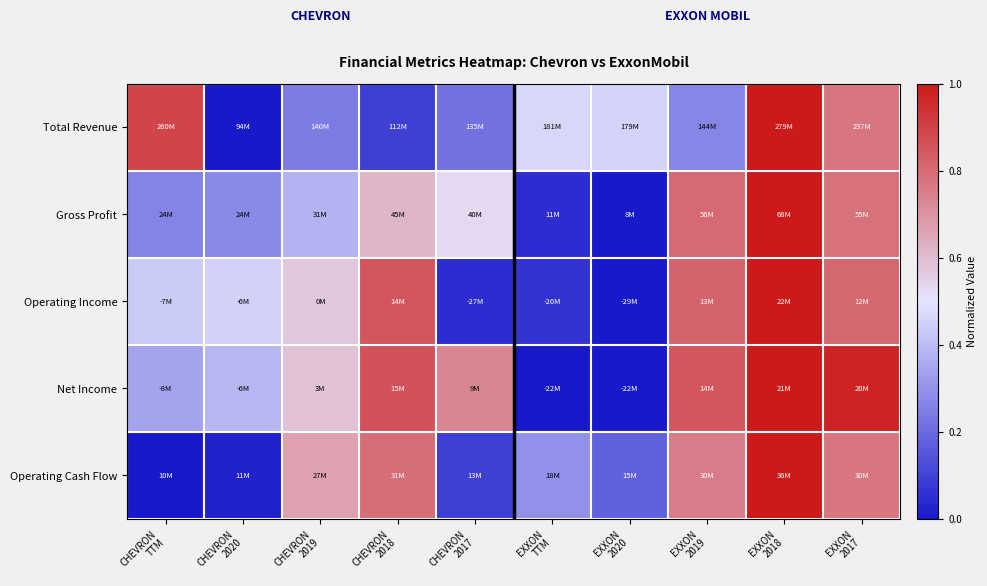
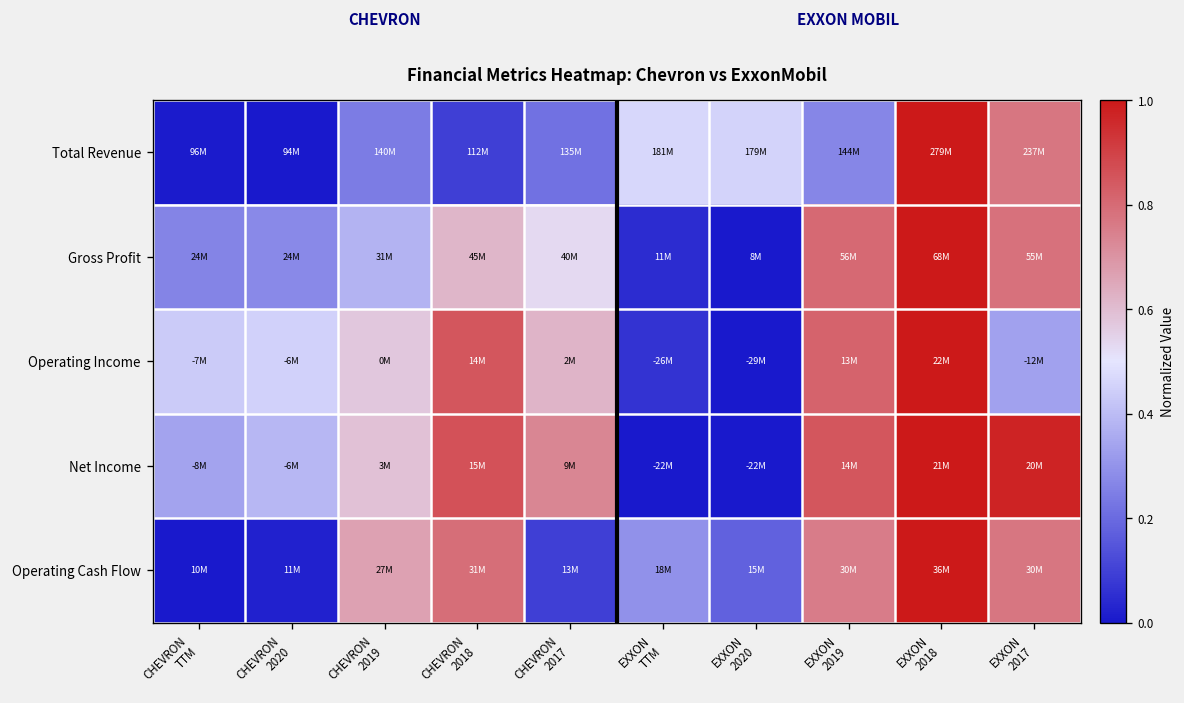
  {
    "Total Revenue": {
-     "CHEVRON TTM": "260M",
+     "CHEVRON TTM": "96M",
      "CHEVRON 2020": "94M",
      "CHEVRON 2019": "140M",
      "CHEVRON 2018": "112M",
      "CHEVRON 2017": "135M",
      "EXXON TTM": "181M",
      "EXXON 2020": "179M",
      "EXXON 2019": "144M",
      "EXXON 2018": "279M",
      "EXXON 2017": "237M"
    },
    "Gross Profit": {
      "CHEVRON TTM": "24M",
      "CHEVRON 2020": "24M",
      "CHEVRON 2019": "31M",
      "CHEVRON 2018": "45M",
      "CHEVRON 2017": "40M",
      "EXXON TTM": "11M",
      "EXXON 2020": "8M",
      "EXXON 2019": "56M",
      "EXXON 2018": "68M",
      "EXXON 2017": "55M"
    },
    "Operating Income": {
      "CHEVRON TTM": "-7M",
      "CHEVRON 2020": "-6M",
      "CHEVRON 2019": "0M",
      "CHEVRON 2018": "14M",
-     "CHEVRON 2017": "-27M",
+     "CHEVRON 2017": "2M",
      "EXXON TTM": "-26M",
      "EXXON 2020": "-29M",
      "EXXON 2019": "13M",
      "EXXON 2018": "22M",
-     "EXXON 2017": "12M"
+     "EXXON 2017": "-12M"
    },
    "Net Income": {
      "CHEVRON TTM": "-8M",
      "CHEVRON 2020": "-6M",
      "CHEVRON 2019": "3M",
      "CHEVRON 2018": "15M",
      "CHEVRON 2017": "9M",
      "EXXON TTM": "-22M",
      "EXXON 2020": "-22M",
      "EXXON 2019": "14M",
      "EXXON 2018": "21M",
      "EXXON 2017": "20M"
    },
    "Operating Cash Flow": {
      "CHEVRON TTM": "10M",
      "CHEVRON 2020": "11M",
      "CHEVRON 2019": "27M",
      "CHEVRON 2018": "31M",
      "CHEVRON 2017": "13M",
      "EXXON TTM": "18M",
      "EXXON 2020": "15M",
      "EXXON 2019": "30M",
      "EXXON 2018": "36M",
      "EXXON 2017": "30M"
    }
  }
